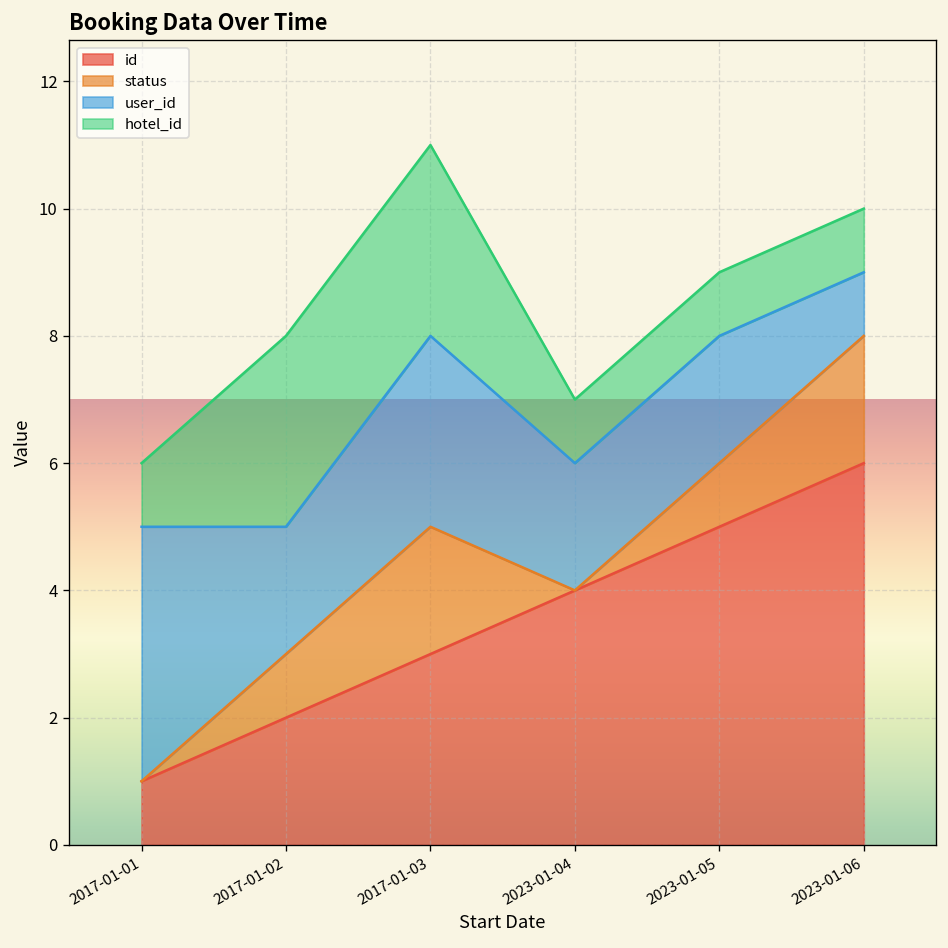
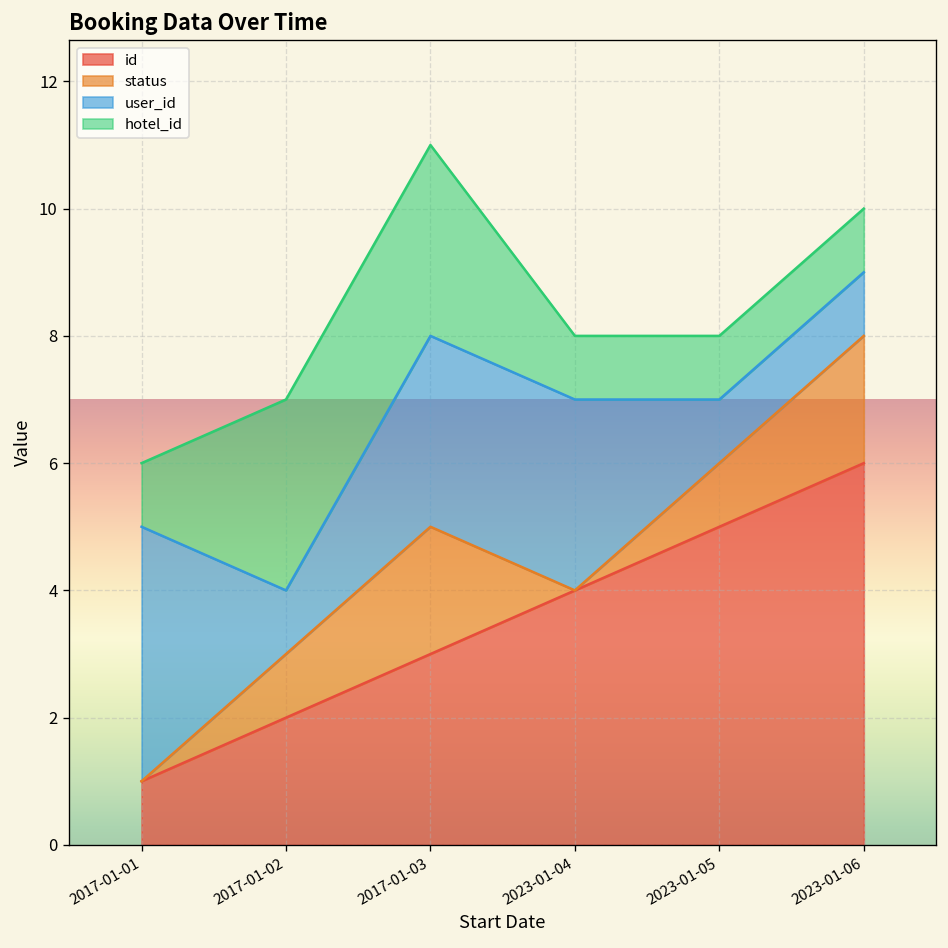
  {
    "user_id": {
      "2017-01-01": 4,
-     "2017-01-02": 2,
+     "2017-01-02": 1,
      "2017-01-03": 3,
-     "2023-01-04": 2,
-     "2023-01-05": 2,
+     "2023-01-04": 3,
+     "2023-01-05": 1,
      "2023-01-06": 1
    },
    "hotel_id": {
      "2017-01-01": 1,
      "2017-01-02": 3,
      "2017-01-03": 3,
      "2023-01-04": 1,
      "2023-01-05": 1,
      "2023-01-06": 1
    }
  }
